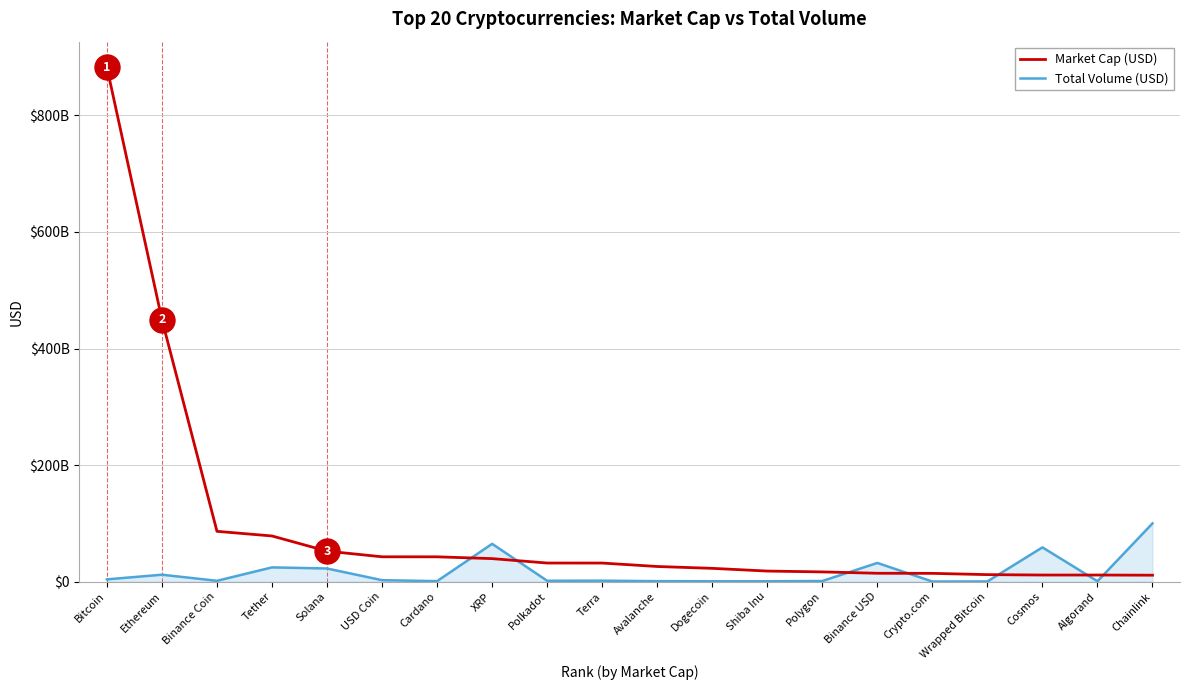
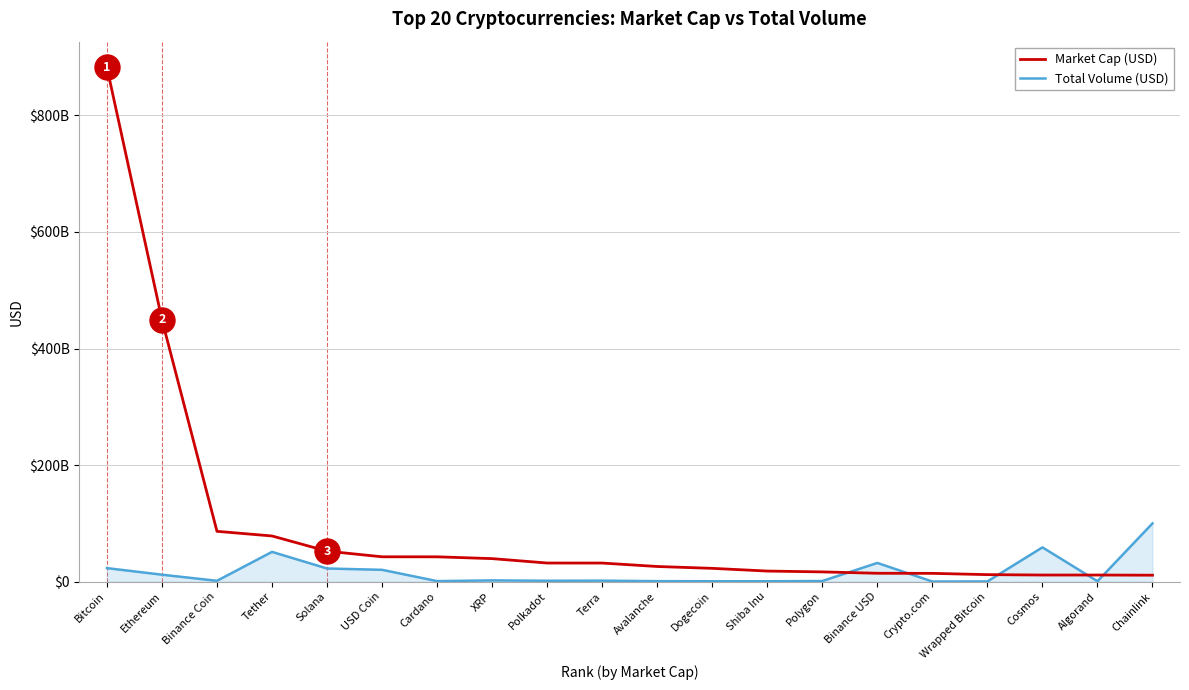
  {
    "Total Volume (USD)": {
-     "Bitcoin": "$0",
+     "Bitcoin": "$20000000000",
      "Ethereum": "$10000000000",
      "Binance Coin": "$0",
-     "Tether": "$20000000000",
+     "Tether": "$50000000000",
      "Solana": "$20000000000",
-     "USD Coin": "$0",
+     "USD Coin": "$20000000000",
      "Cardano": "$0",
-     "XRP": "$60000000000",
+     "XRP": "$0",
      "Polkadot": "$0",
      "Terra": "$0",
      "Avalanche": "$0",
      "Dogecoin": "$0",
      "Shiba Inu": "$0",
      "Polygon": "$0",
      "Binance USD": "$30000000000",
      "Crypto.com": "$0",
      "Wrapped Bitcoin": "$0",
      "Cosmos": "$60000000000",
      "Algorand": "$0",
      "Chainlink": "$100000000000"
    }
  }
